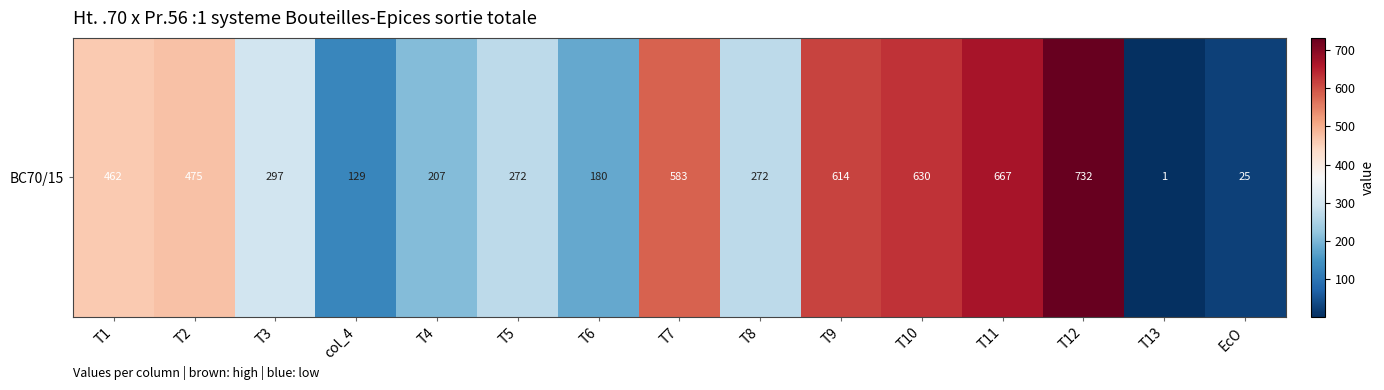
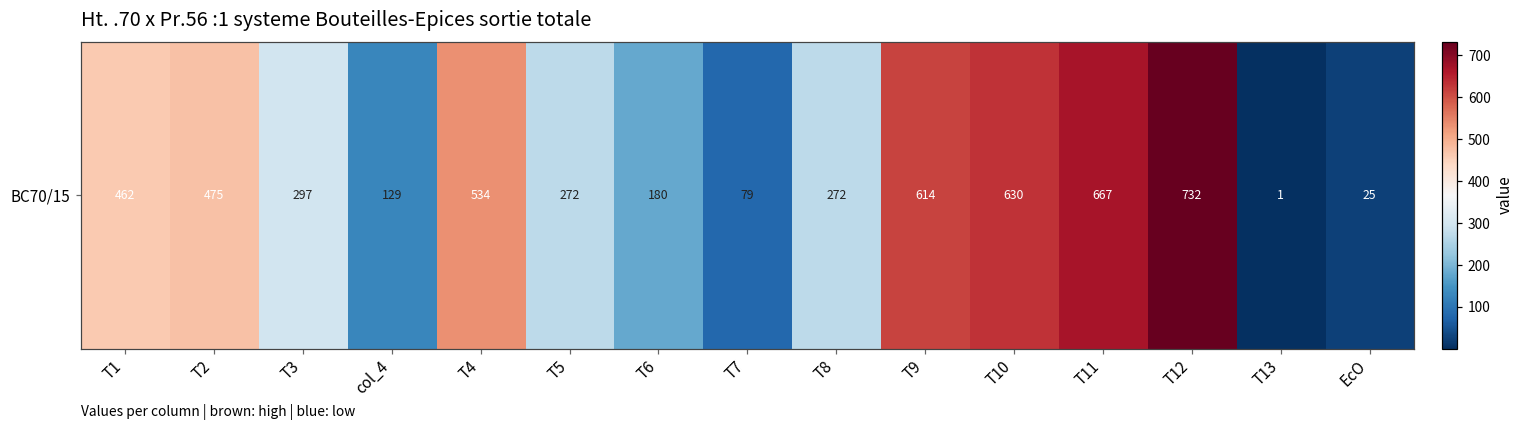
  {
    "BC70/15": {
      "T1": 462,
      "T2": 475,
      "T3": 297,
      "col_4": 129,
-     "T4": 207,
+     "T4": 534,
      "T5": 272,
      "T6": 180,
-     "T7": 583,
+     "T7": 79,
      "T8": 272,
      "T9": 614,
      "T10": 630,
      "T11": 667,
      "T12": 732,
      "T13": 1,
      "EcO": 25
    }
  }
